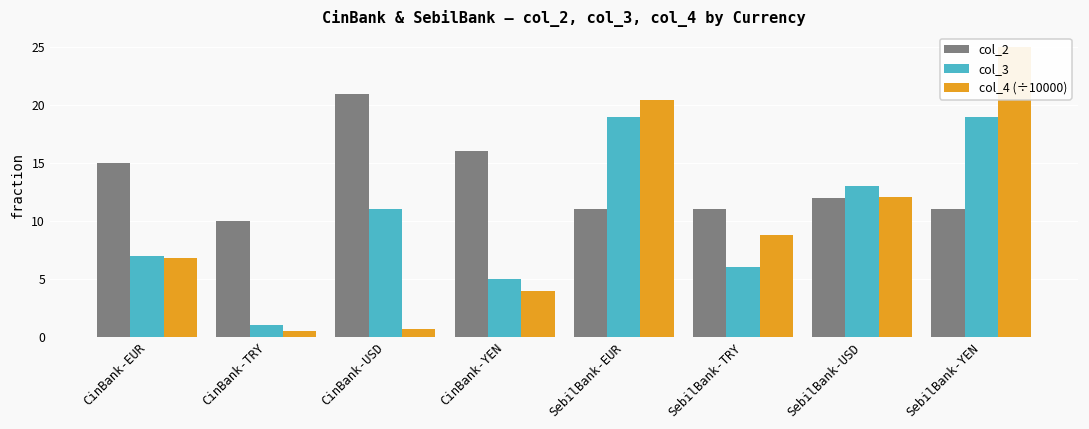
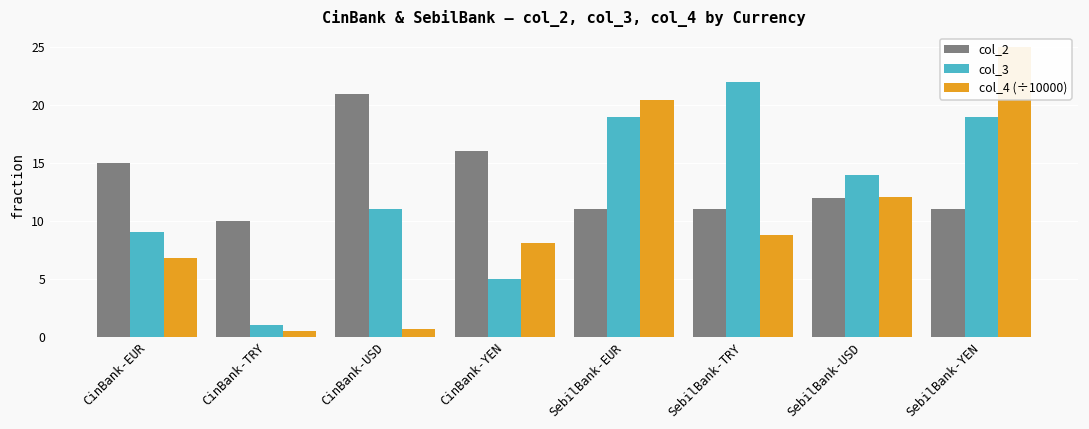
  {
    "col_2": {
      "CinBank-EUR": 15.0,
      "CinBank-TRY": 10.0,
      "CinBank-USD": 21.0,
      "CinBank-YEN": 16.0,
      "SebilBank-EUR": 11.0,
      "SebilBank-TRY": 11.0,
      "SebilBank-USD": 12.0,
      "SebilBank-YEN": 11.0
    },
    "col_3": {
-     "CinBank-EUR": 7,
+     "CinBank-EUR": 9,
      "CinBank-TRY": 1,
      "CinBank-USD": 11,
      "CinBank-YEN": 5,
      "SebilBank-EUR": 19,
-     "SebilBank-TRY": 6,
-     "SebilBank-USD": 13,
+     "SebilBank-TRY": 22,
+     "SebilBank-USD": 14,
      "SebilBank-YEN": 19
    },
    "col_4 (÷10000)": {
      "CinBank-EUR": 6.8,
      "CinBank-TRY": 0.5,
      "CinBank-USD": 0.6,
-     "CinBank-YEN": 3.9,
+     "CinBank-YEN": 8.1,
      "SebilBank-EUR": 20.4,
      "SebilBank-TRY": 8.8,
      "SebilBank-USD": 12.1
    }
  }
